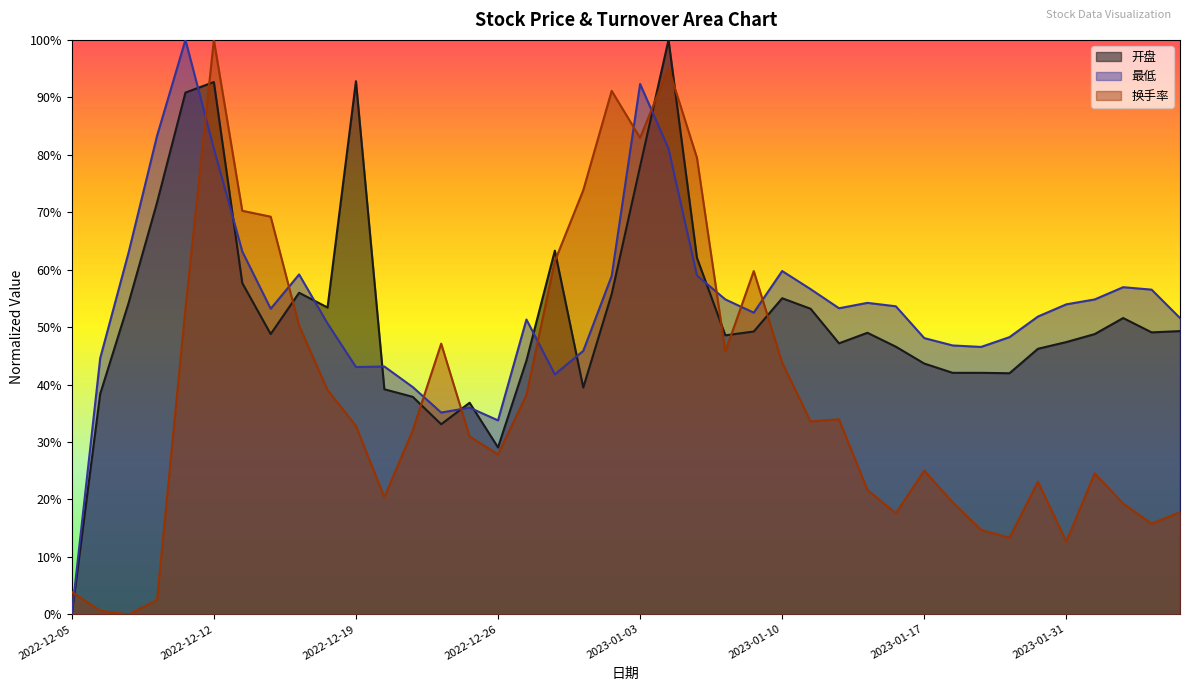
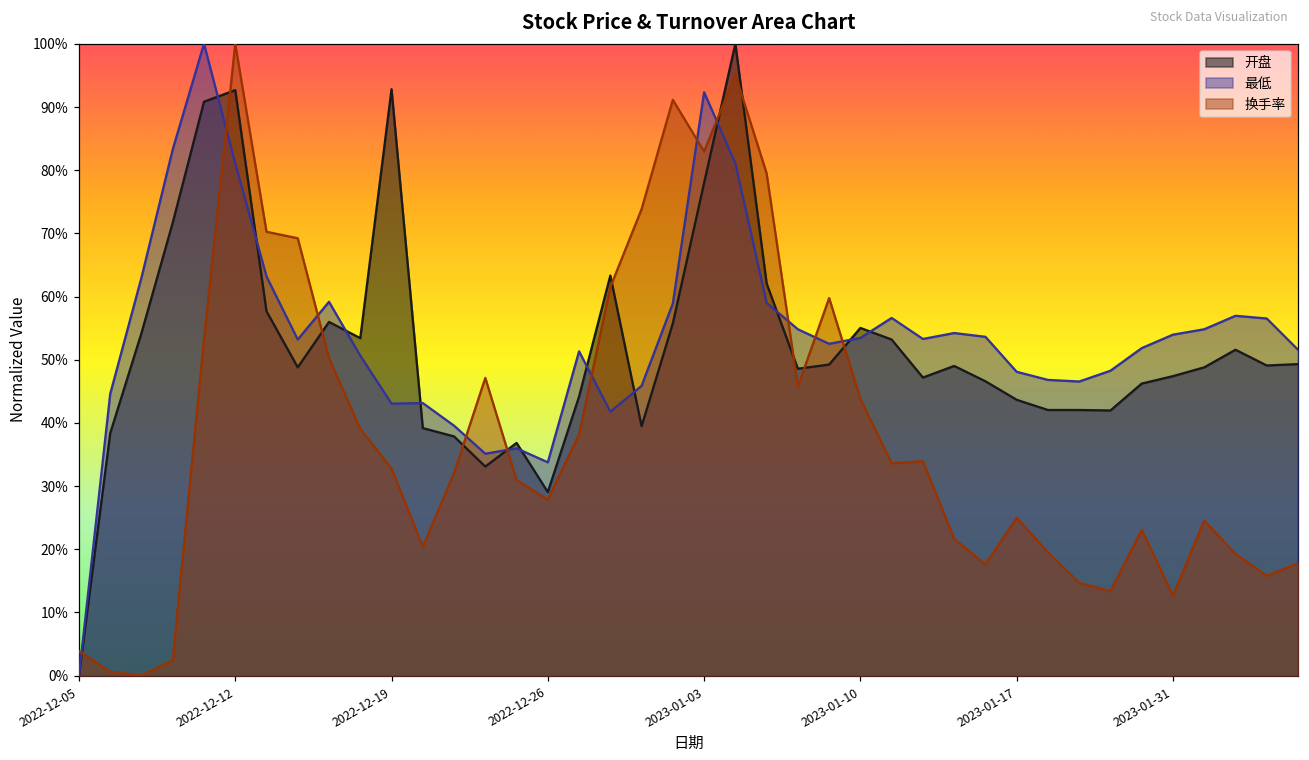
  {
    "开盘": {
      "2022-12-12": "93%",
      "2022-12-19": "93%",
      "2022-12-26": "29%",
      "2023-01-03": "78%",
      "2023-01-10": "55%",
      "2023-01-17": "44%",
      "2023-01-31": "47%"
    },
    "最低": {
      "2022-12-12": "81%",
      "2022-12-19": "43%",
      "2022-12-26": "34%",
      "2023-01-03": "92%",
-     "2023-01-10": "60%",
+     "2023-01-10": "53%",
      "2023-01-17": "48%",
      "2023-01-31": "54%"
    },
    "换手率": {
      "2022-12-05": "4%",
      "2022-12-12": "100%",
      "2022-12-19": "33%",
      "2022-12-26": "28%",
      "2023-01-03": "83%",
      "2023-01-10": "44%",
      "2023-01-17": "25%",
      "2023-01-31": "13%"
    }
  }
